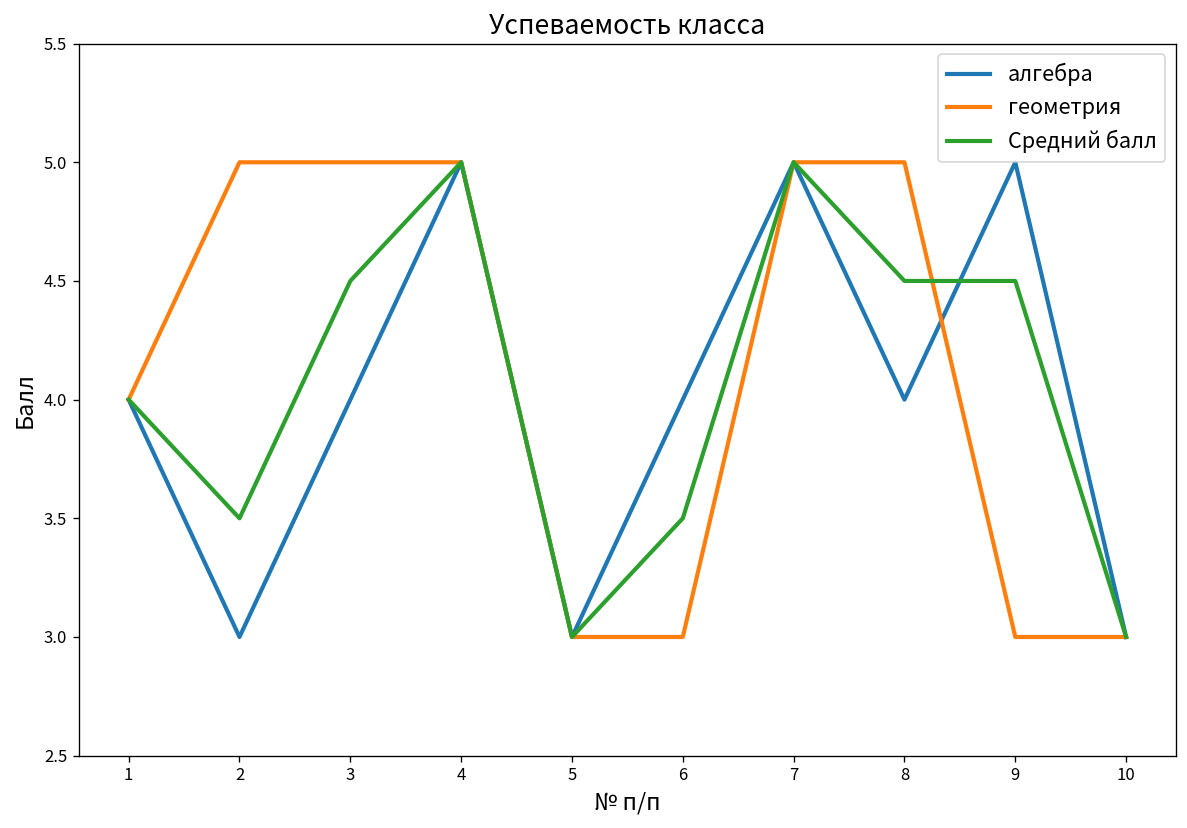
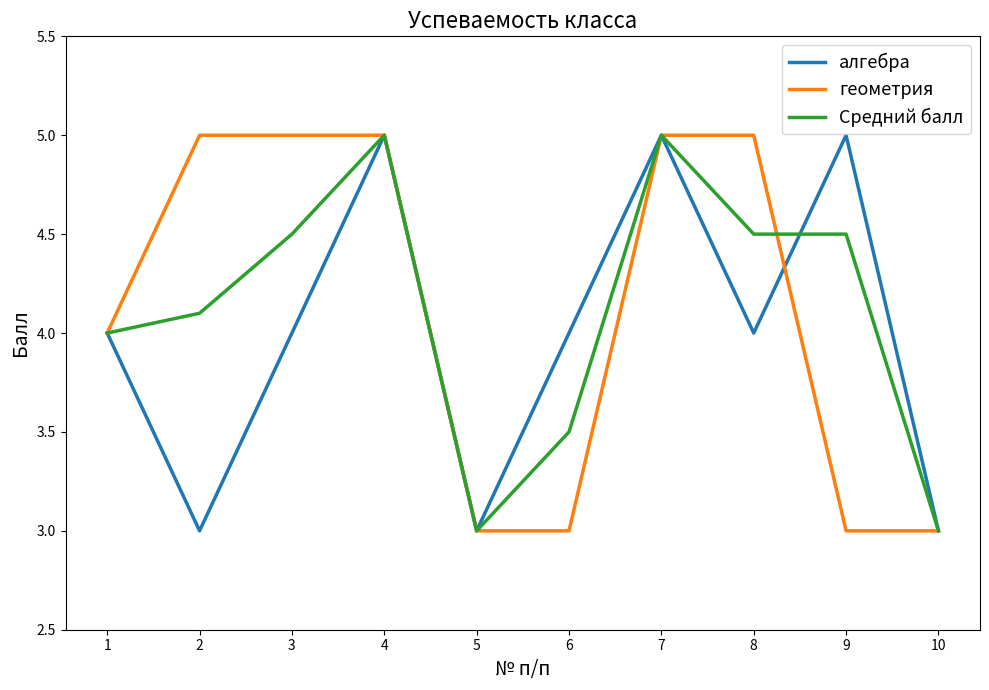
  {
    "алгебра": {
      "2": 3.0,
      "3": 4.0,
      "6": 4.0,
      "8": 4.0,
      "9": 5.0
    },
    "геометрия": {
      "2": 5.0,
      "3": 5.0,
      "6": 3.0,
      "8": 5.0,
      "9": 3.0
    },
    "Средний балл": {
-     "2": 3.5,
+     "2": 4.1,
      "3": 4.5,
      "6": 3.5,
      "8": 4.5,
      "9": 4.5
    }
  }
